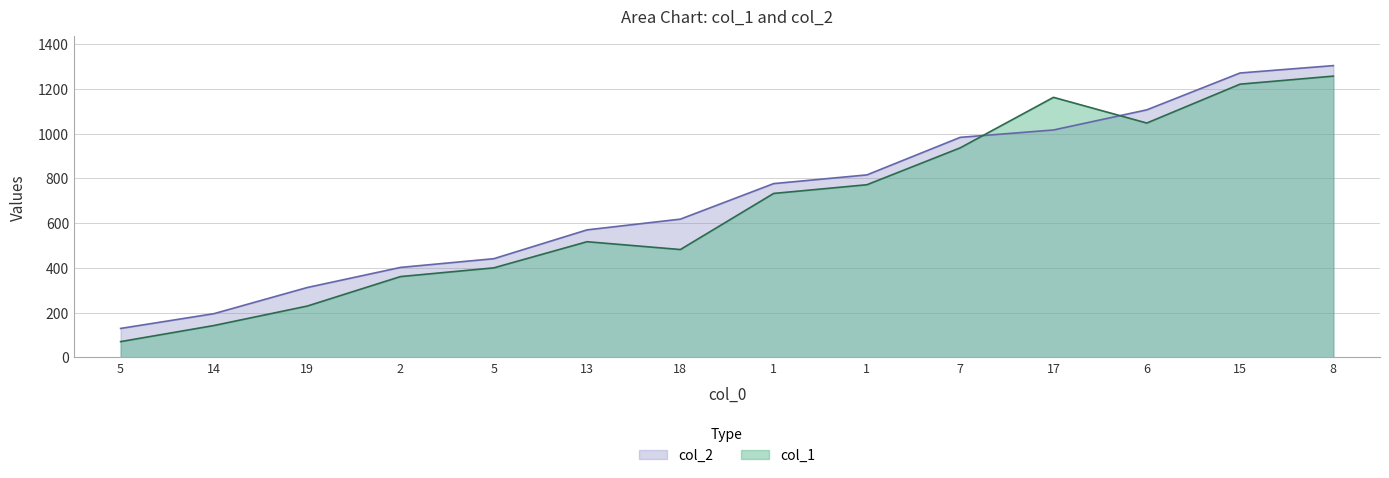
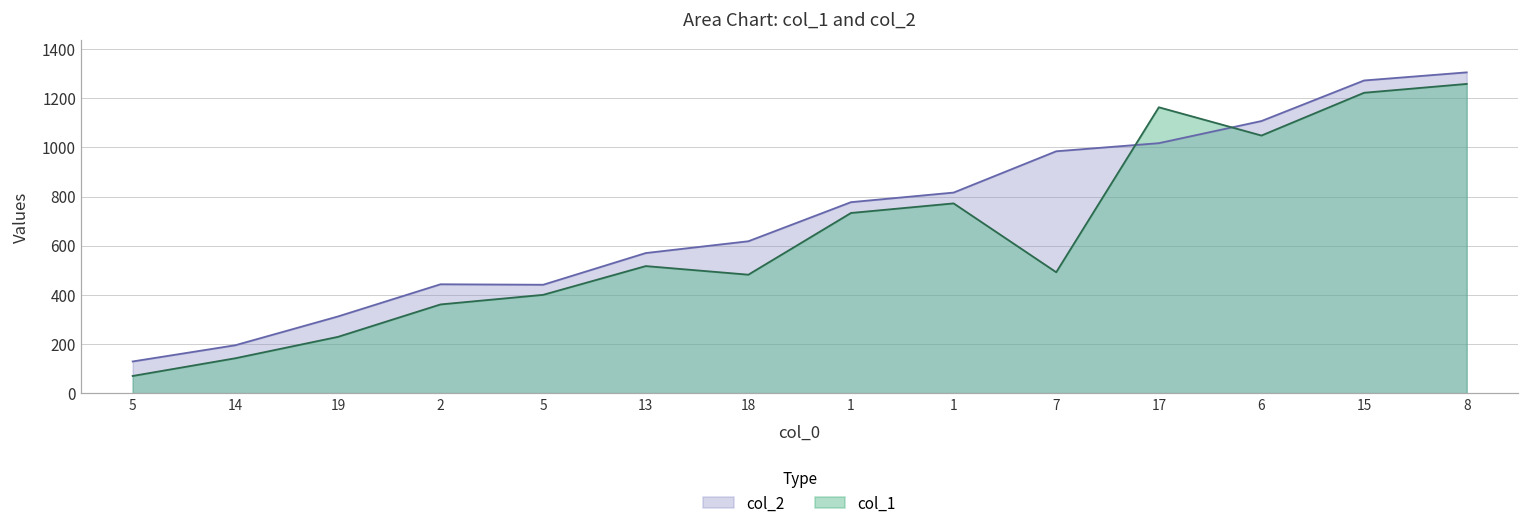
  {
    "col_2": {
      "14": 200,
      "19": 310,
-     "2": 400,
+     "2": 440,
      "13": 570,
      "18": 620,
      "7": 980,
      "17": 1020,
      "6": 1110,
      "15": 1270,
      "8": 1310
    },
    "col_1": {
      "14": 140,
      "19": 230,
      "2": 360,
      "13": 520,
      "18": 480,
-     "7": 940,
+     "7": 490,
      "17": 1160,
      "6": 1050,
      "15": 1220,
      "8": 1260
    }
  }
